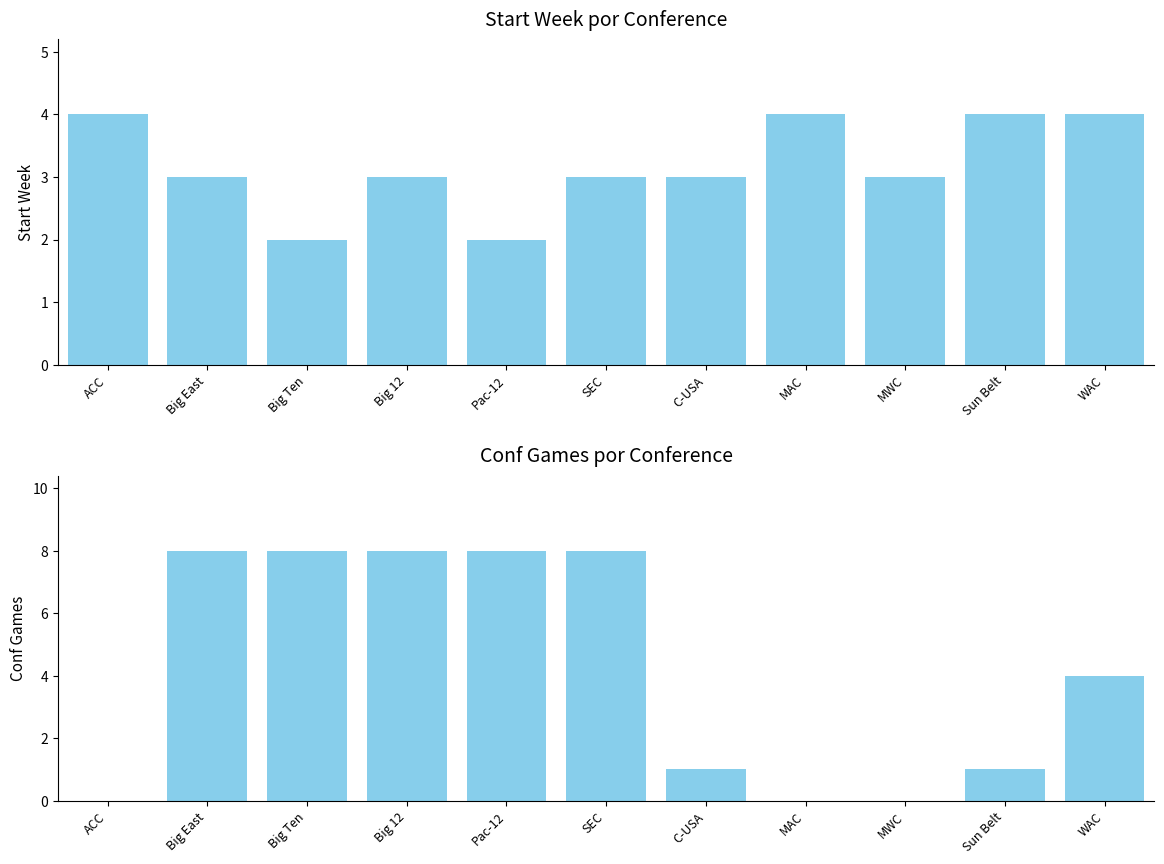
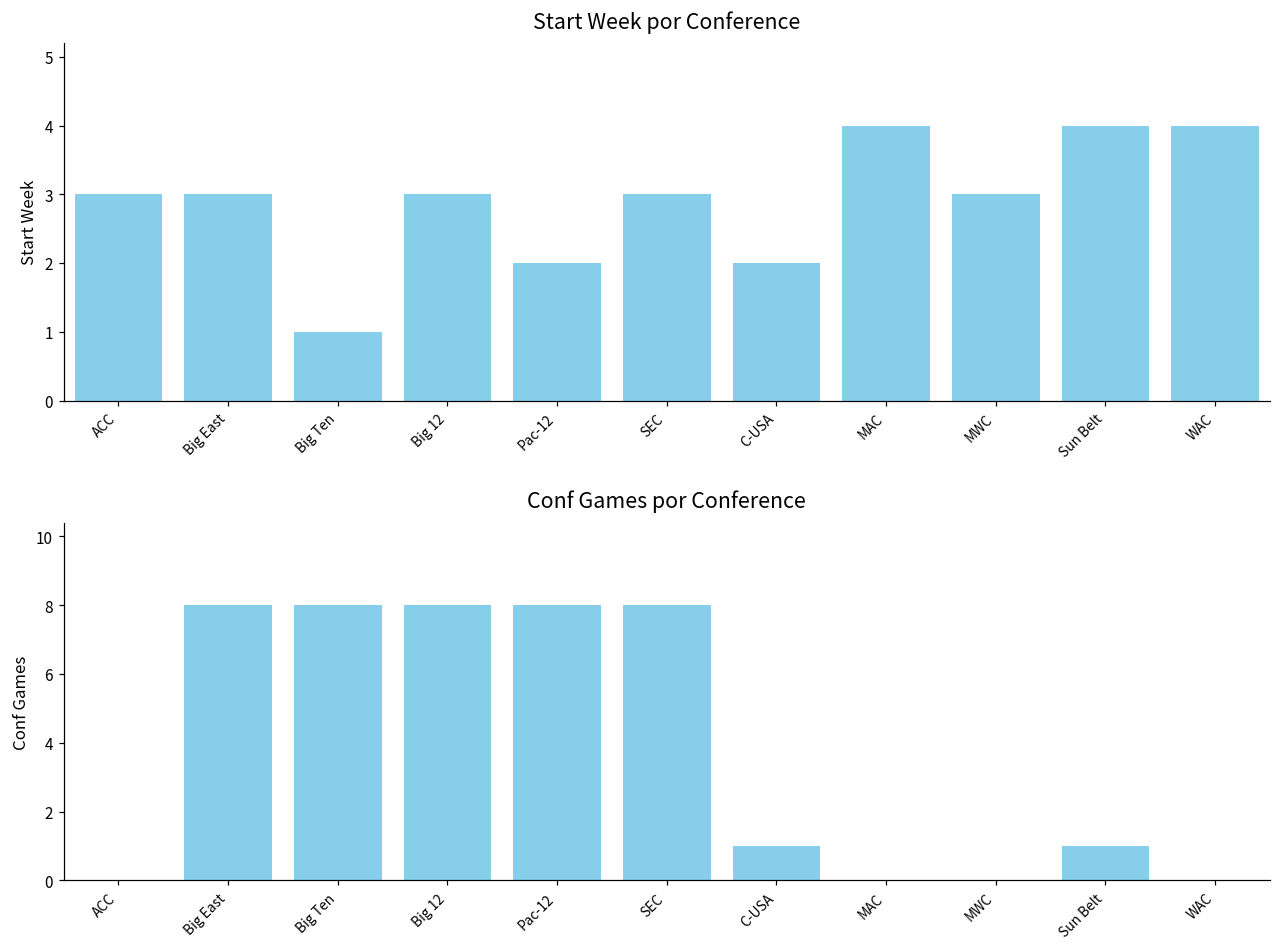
  {
    "Start Week por Conference": {
-     "ACC": 4,
+     "ACC": 3,
      "Big East": 3,
-     "Big Ten": 2,
+     "Big Ten": 1,
      "Big 12": 3,
      "Pac-12": 2,
      "SEC": 3,
-     "C-USA": 3,
+     "C-USA": 2,
      "MAC": 4,
      "MWC": 3,
      "Sun Belt": 4,
      "WAC": 4
    },
    "Conf Games por Conference": {
      "ACC": 0,
      "Big East": 8,
      "Big Ten": 8,
      "Big 12": 8,
      "Pac-12": 8,
      "SEC": 8,
      "C-USA": 1,
      "MAC": 0,
      "MWC": 0,
      "Sun Belt": 1,
-     "WAC": 4
+     "WAC": 0
    }
  }
